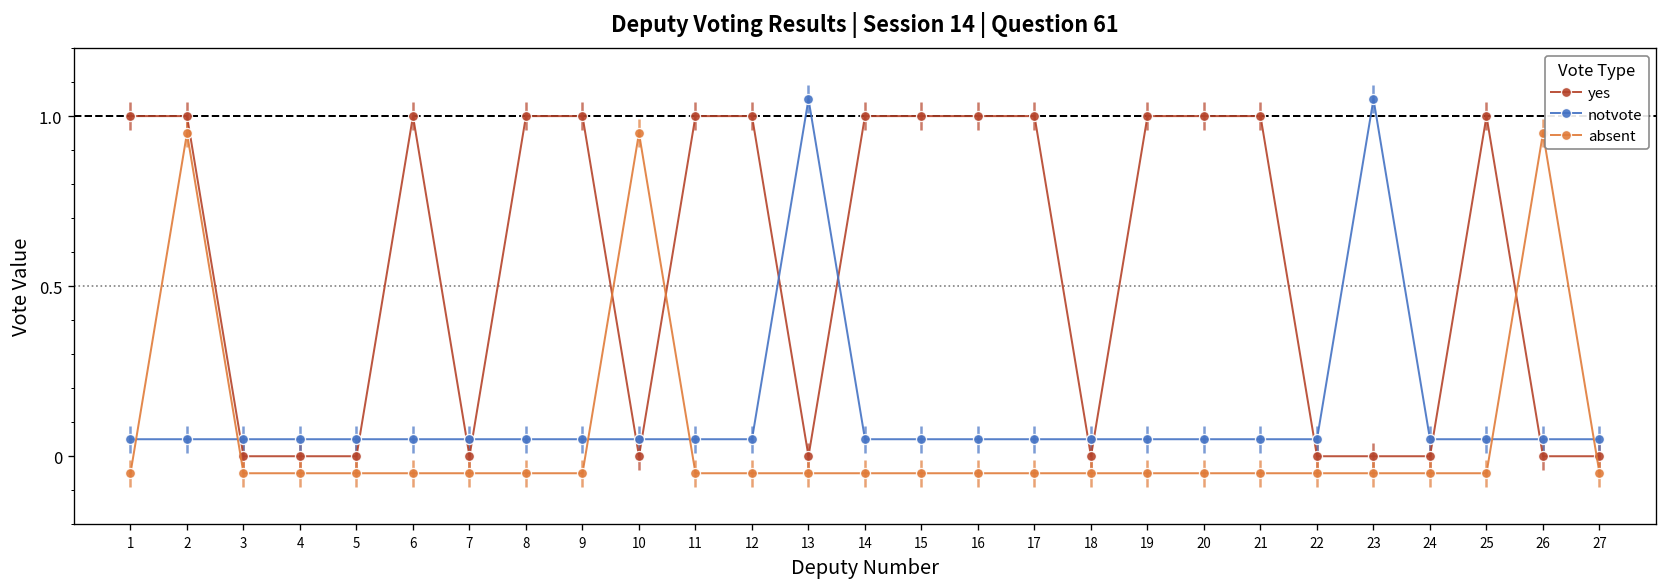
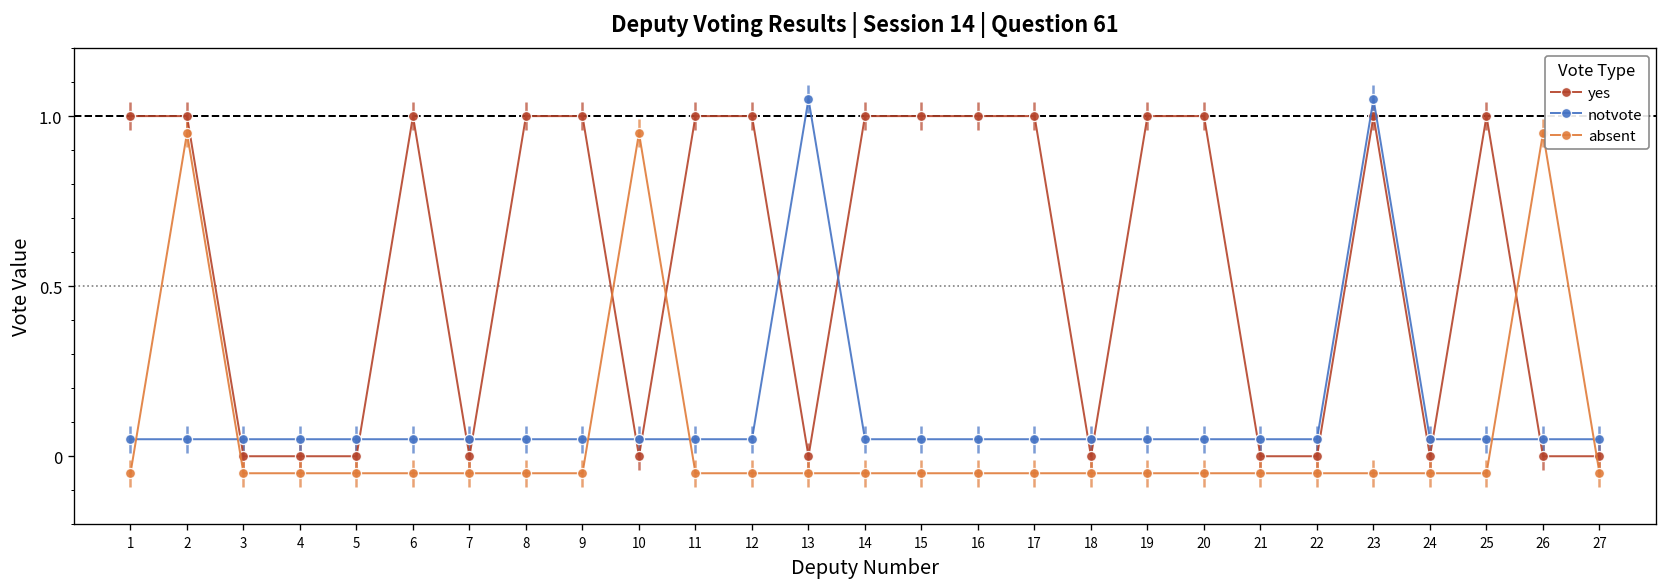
  {
    "yes": {
      "1": 1,
      "2": 1,
      "3": 0,
      "4": 0,
      "5": 0,
      "6": 1,
      "7": 0,
      "8": 1,
      "9": 1,
      "10": 0,
      "11": 1,
      "12": 1,
      "13": 0,
      "14": 1,
      "15": 1,
      "16": 1,
      "17": 1,
      "18": 0,
      "19": 1,
      "20": 1,
-     "21": 1,
+     "21": 0,
      "22": 0,
-     "23": 0,
+     "23": 1,
      "24": 0,
      "25": 1,
      "26": 0,
      "27": 0
    },
    "notvote": {
      "1": 0.05,
      "2": 0.05,
      "3": 0.05,
      "4": 0.05,
      "5": 0.05,
      "6": 0.05,
      "7": 0.05,
      "8": 0.05,
      "9": 0.05,
      "10": 0.05,
      "11": 0.05,
      "12": 0.05,
      "13": 1.05,
      "14": 0.05,
      "15": 0.05,
      "16": 0.05,
      "17": 0.05,
      "18": 0.05,
      "19": 0.05,
      "20": 0.05,
      "21": 0.05,
      "22": 0.05,
      "23": 1.05,
      "24": 0.05,
      "25": 0.05,
      "26": 0.05,
      "27": 0.05
    },
    "absent": {
      "1": -0.05,
      "2": 0.95,
      "3": -0.05,
      "4": -0.05,
      "5": -0.05,
      "6": -0.05,
      "7": -0.05,
      "8": -0.05,
      "9": -0.05,
      "10": 0.95,
      "11": -0.05,
      "12": -0.05,
      "13": -0.05,
      "14": -0.05,
      "15": -0.05,
      "16": -0.05,
      "17": -0.05,
      "18": -0.05,
      "19": -0.05,
      "20": -0.05,
      "21": -0.05,
      "22": -0.05,
      "23": -0.05,
      "24": -0.05,
      "25": -0.05,
      "26": 0.95,
      "27": -0.05
    }
  }
